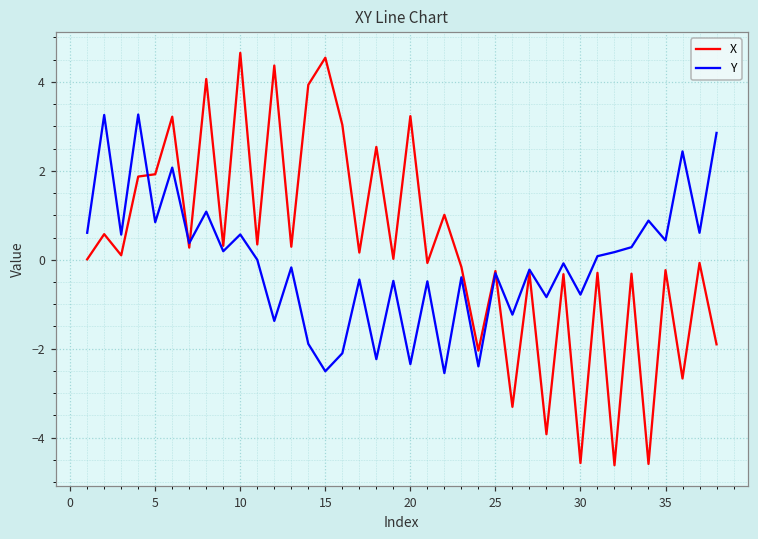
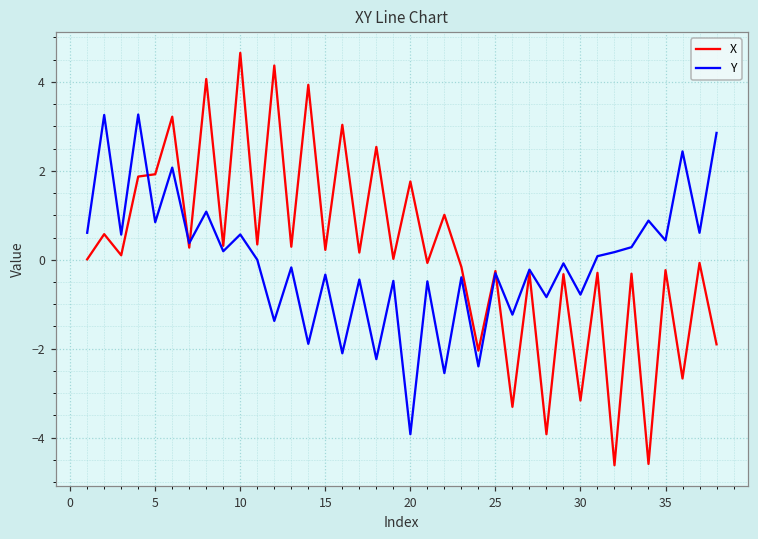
  {
    "X": {
      "5": 1.9,
      "10": 4.7,
-     "15": 4.5,
-     "20": 3.2,
-     "30": -4.6,
+     "15": 0.2,
+     "20": 1.8,
+     "30": -3.2,
      "35": -0.2
    },
    "Y": {
      "5": 0.8,
      "10": 0.6,
-     "15": -2.5,
-     "20": -2.3,
+     "15": -0.3,
+     "20": -3.9,
      "30": -0.8,
      "35": 0.4
    }
  }
